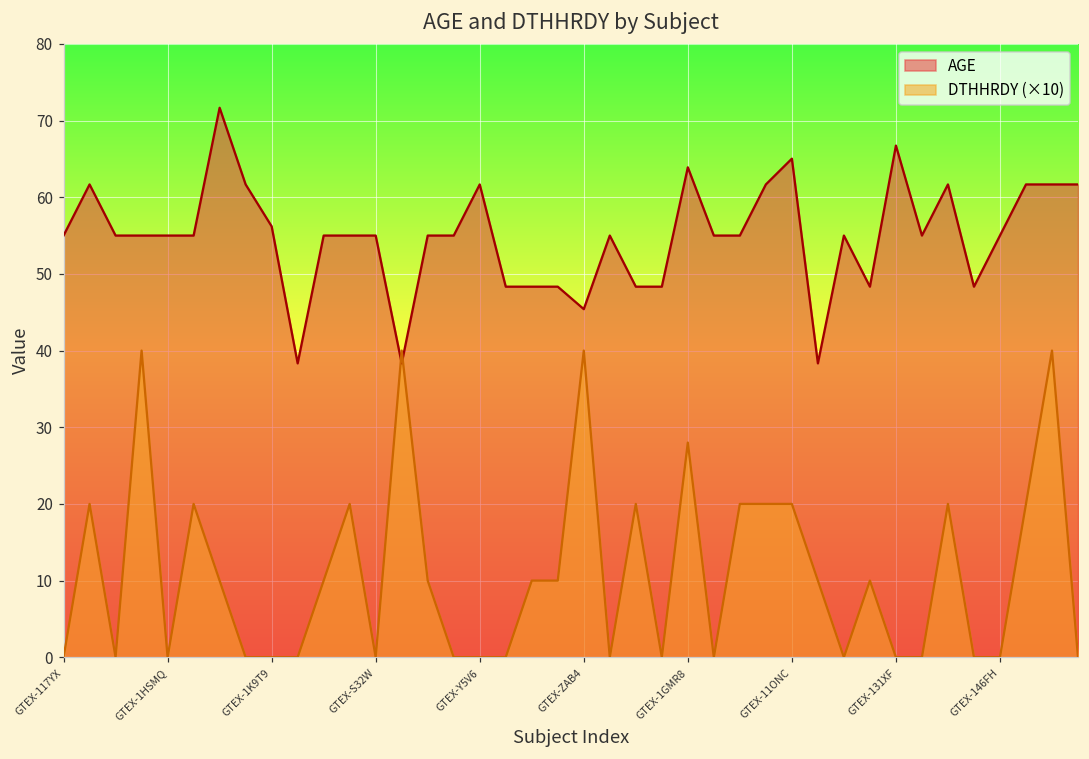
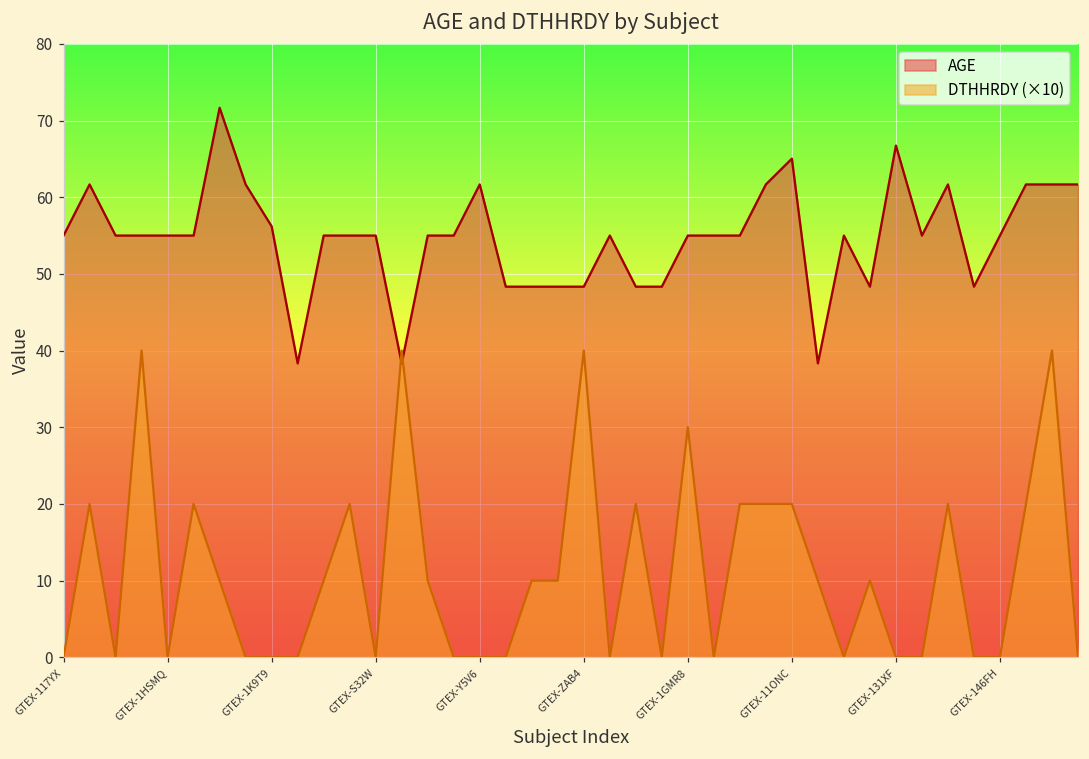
  {
    "AGE": {
      "GTEX-117YX": 55,
      "GTEX-1HSMQ": 55,
      "GTEX-1K9T9": 56,
      "GTEX-S32W": 55,
      "GTEX-Y5V6": 62,
-     "GTEX-ZAB4": 45,
-     "GTEX-1GMR8": 64,
+     "GTEX-ZAB4": 48,
+     "GTEX-1GMR8": 55,
      "GTEX-11ONC": 65,
      "GTEX-131XF": 67,
      "GTEX-146FH": 55
    },
    "DTHHRDY (×10)": {
      "GTEX-117YX": 0,
      "GTEX-1HSMQ": 0,
      "GTEX-1K9T9": 0,
      "GTEX-S32W": 0,
      "GTEX-Y5V6": 0,
      "GTEX-ZAB4": 40,
-     "GTEX-1GMR8": 28,
+     "GTEX-1GMR8": 30,
      "GTEX-11ONC": 20,
      "GTEX-131XF": 0,
      "GTEX-146FH": 0
    }
  }
